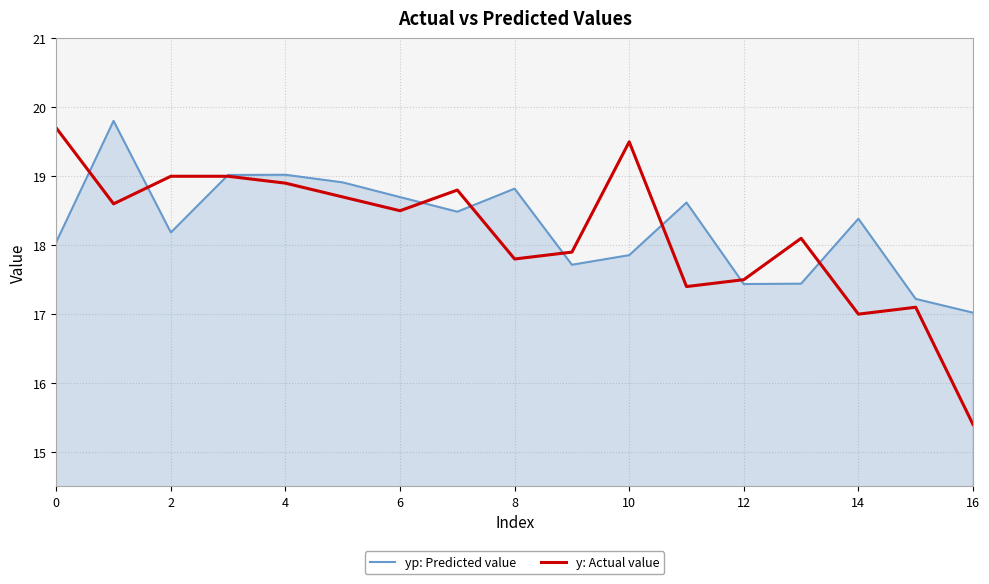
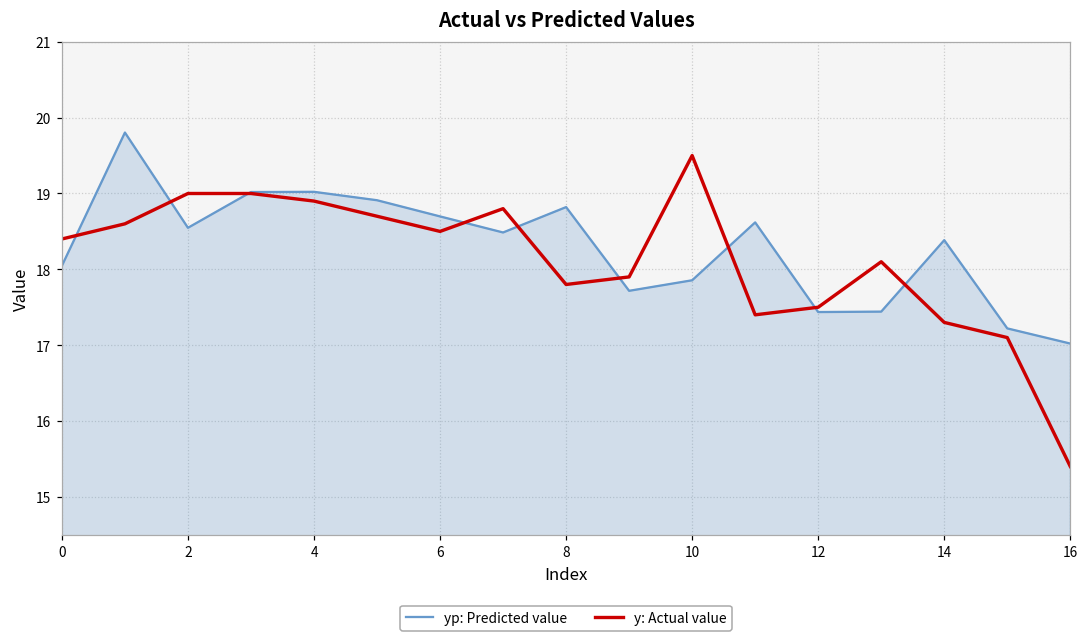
  {
    "yp: Predicted value": {
      "0": 18.0,
-     "2": 18.2,
+     "2": 18.5,
      "4": 19.0,
      "6": 18.7,
      "8": 18.8,
      "10": 17.9,
      "12": 17.4,
      "14": 18.4,
      "16": 17.0
    },
    "y: Actual value": {
-     "0": 19.7,
+     "0": 18.4,
      "2": 19.0,
      "4": 18.9,
      "6": 18.5,
      "8": 17.8,
      "10": 19.5,
      "12": 17.5,
-     "14": 17.0,
+     "14": 17.3,
      "16": 15.4
    }
  }
